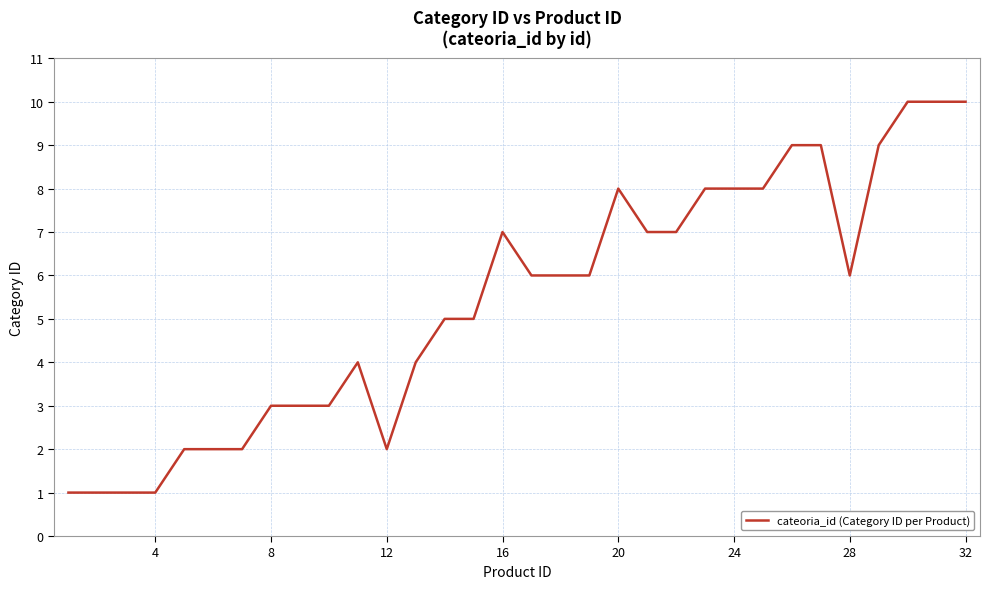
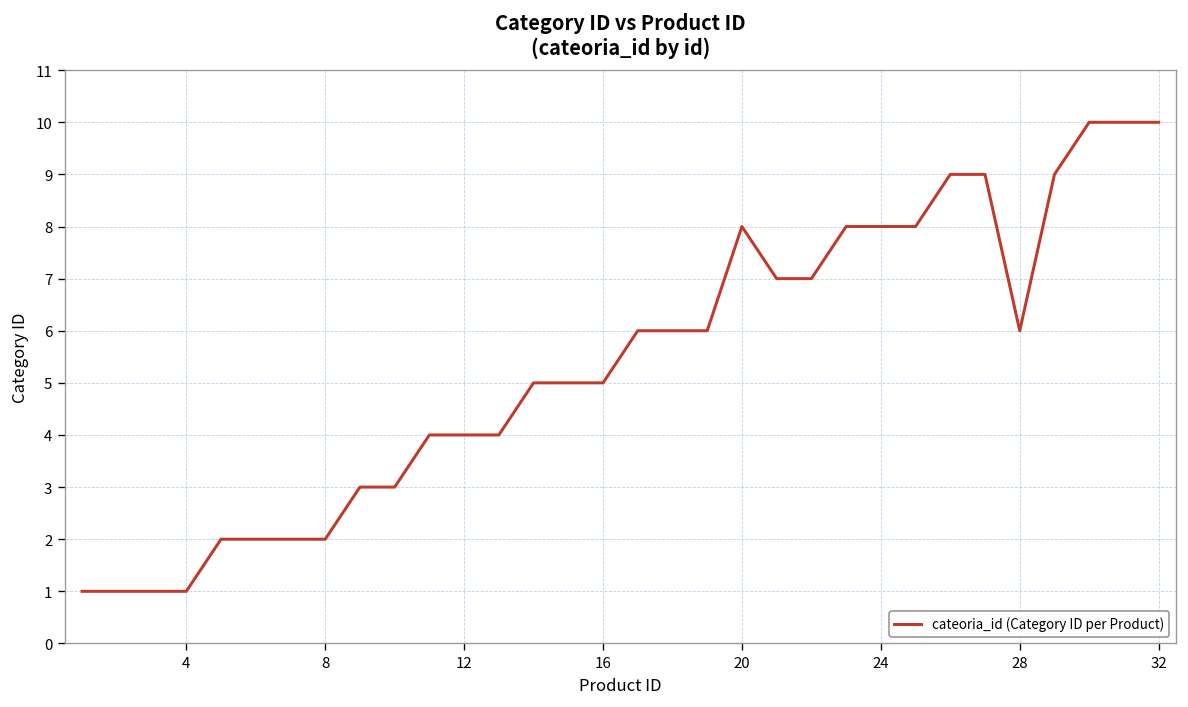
  {
    "4": 1,
-   "8": 3,
-   "12": 2,
-   "16": 7,
+   "8": 2,
+   "12": 4,
+   "16": 5,
    "20": 8,
    "24": 8,
    "28": 6,
    "32": 10
  }
